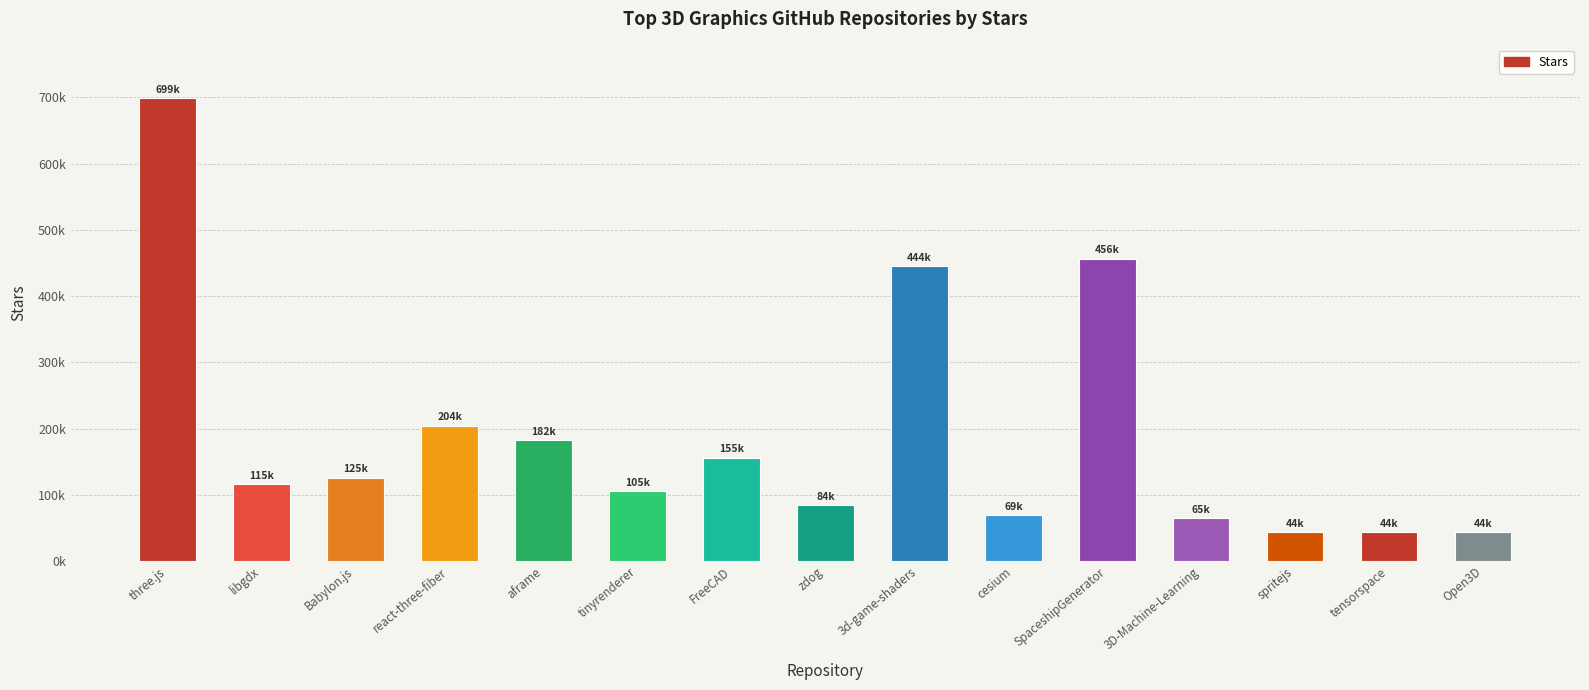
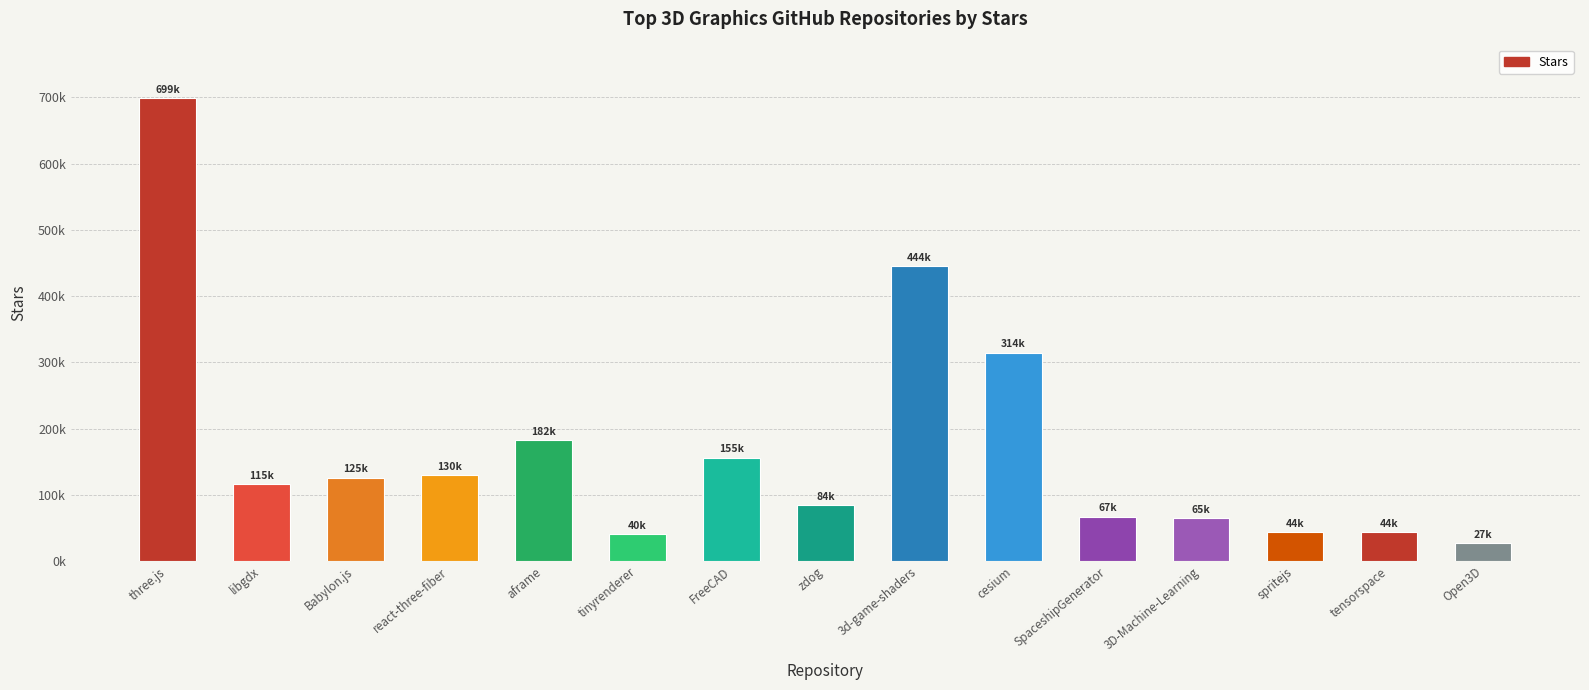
  {
    "three.js": "699k",
-   "react-three-fiber": "204k",
-   "tinyrenderer": "105k",
+   "react-three-fiber": "130k",
+   "tinyrenderer": "40k",
    "zdog": "84k",
-   "cesium": "69k",
-   "SpaceshipGenerator": "456k",
+   "cesium": "314k",
+   "SpaceshipGenerator": "67k",
    "3D-Machine-Learning": "65k",
    "spritejs": "44k",
    "tensorspace": "44k",
-   "Open3D": "44k"
+   "Open3D": "27k"
  }
